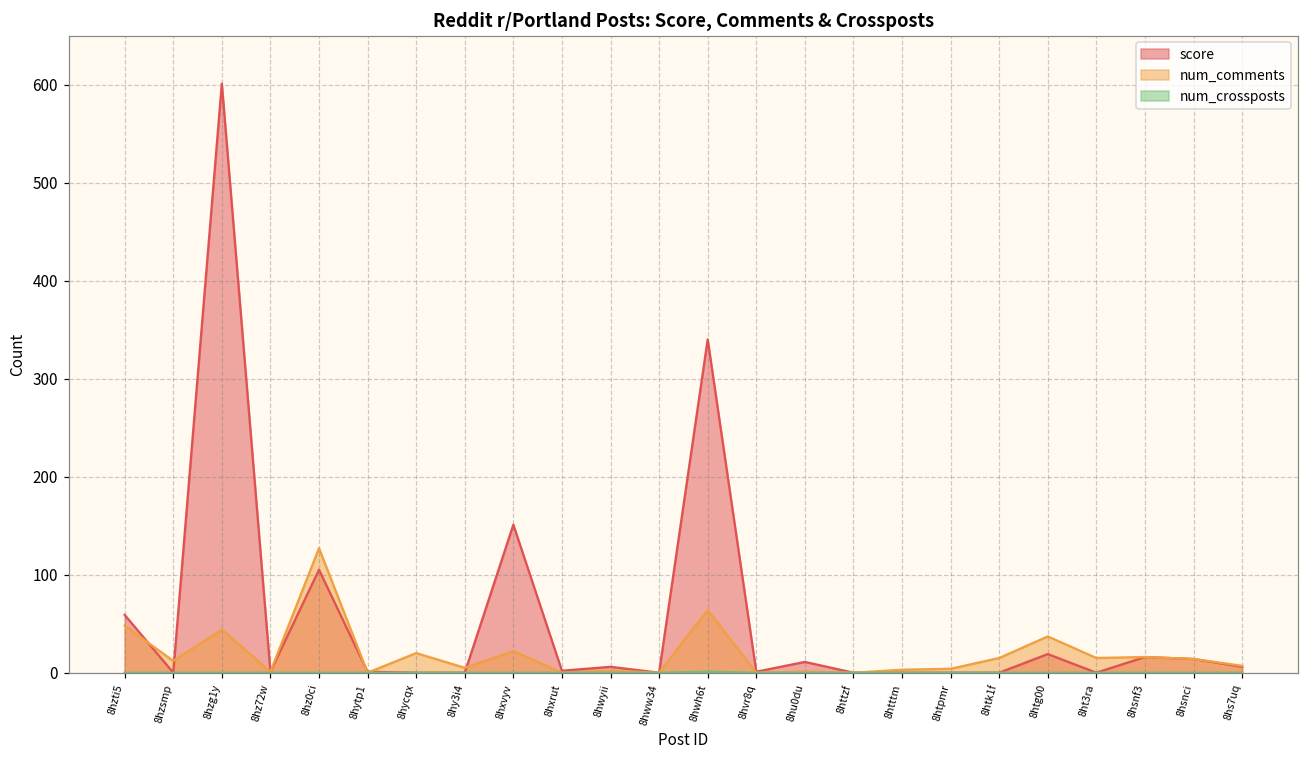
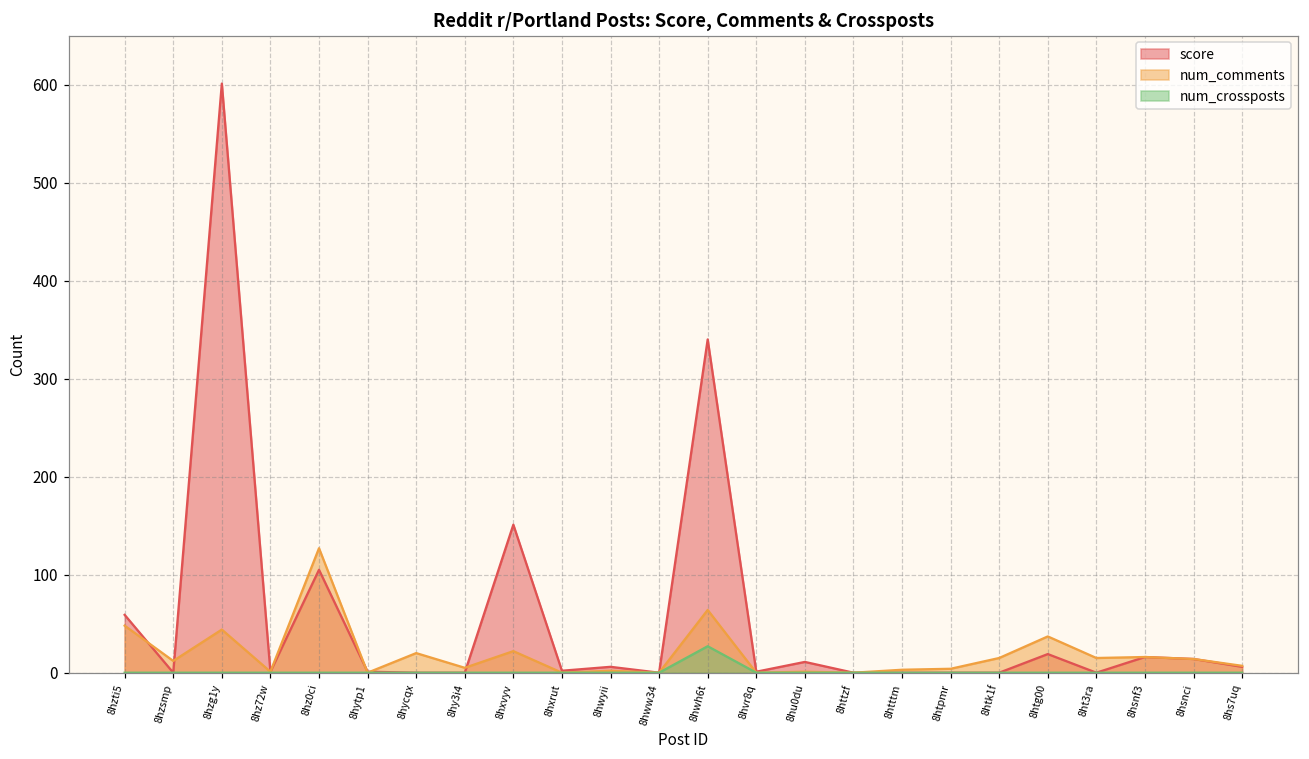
  {
    "num_crossposts": {
      "8hzti5": 0,
      "8hzg1y": 0,
      "8hz0ci": 0,
      "8hxvyv": 0,
-     "8hwh6t": 0,
+     "8hwh6t": 30,
      "8htg00": 0,
      "8hsnf3": 0,
      "8hsnci": 0,
      "8hs7uq": 0
    }
  }
